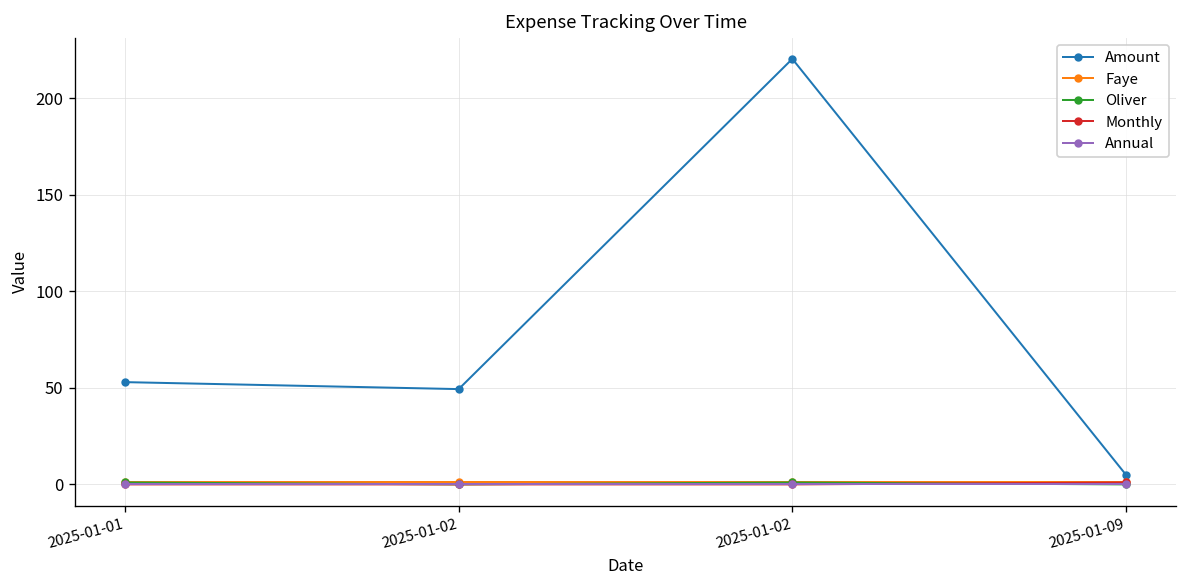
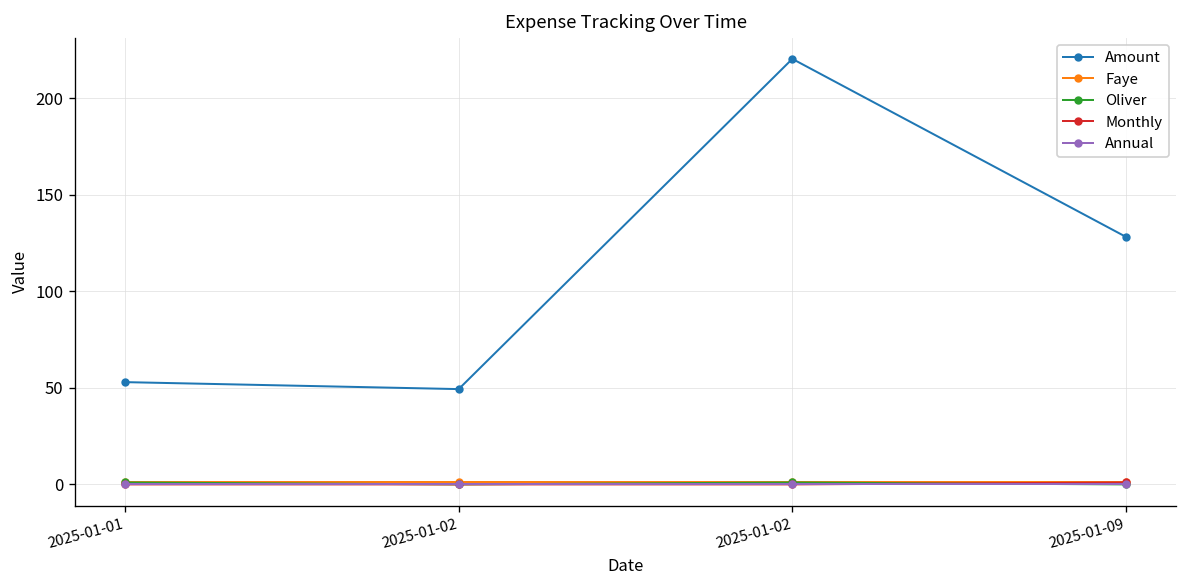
  {
    "Amount": {
      "2025-01-01": 53,
-     "2025-01-09": 5
+     "2025-01-09": 128
    }
  }
